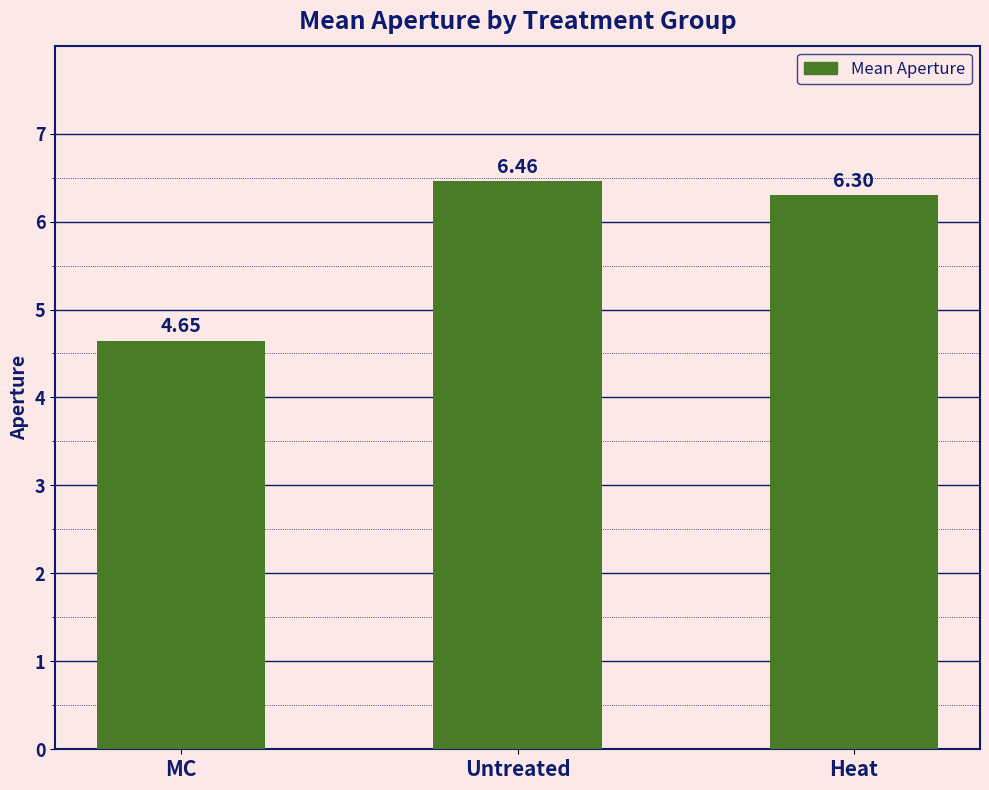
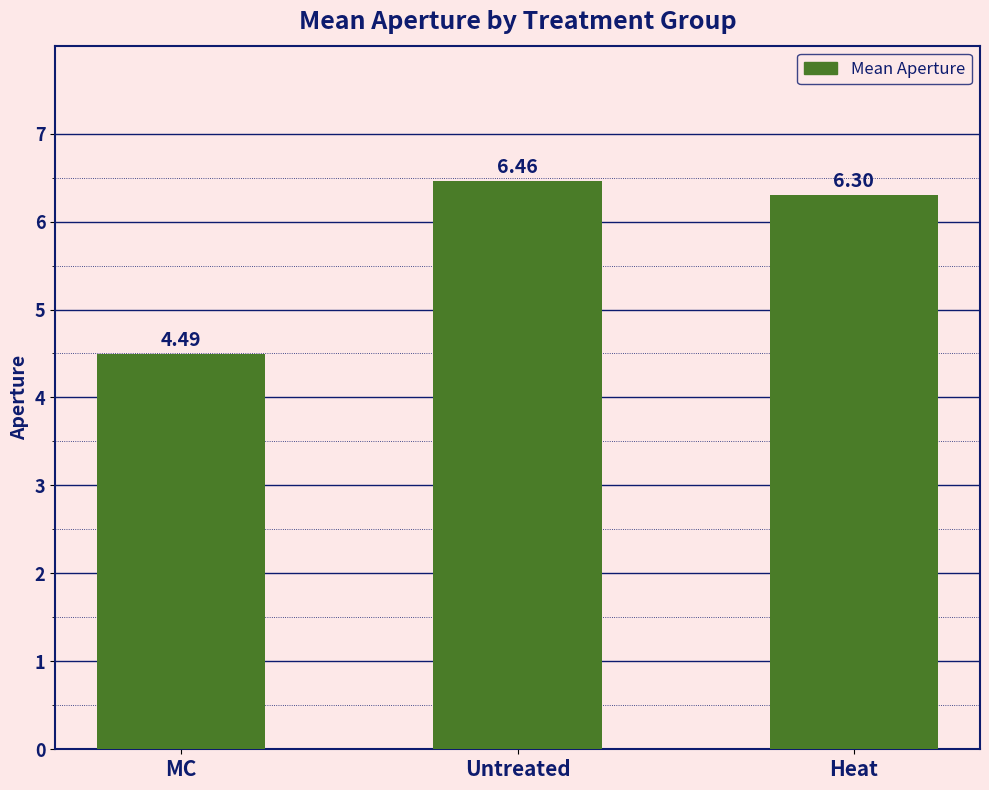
  {
-   "MC": 4.65,
+   "MC": 4.49,
    "Untreated": 6.46,
    "Heat": 6.30
  }
